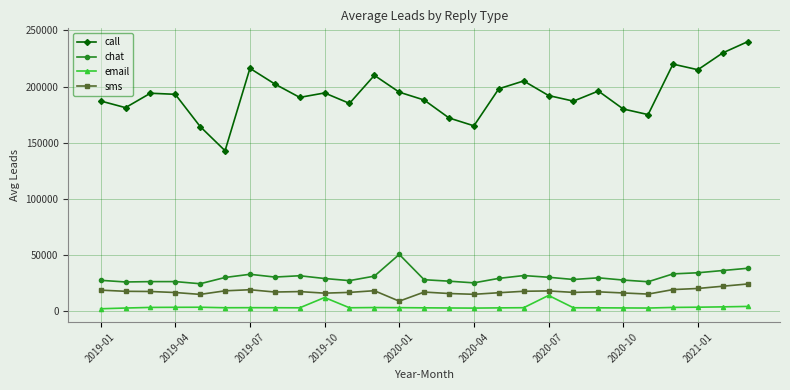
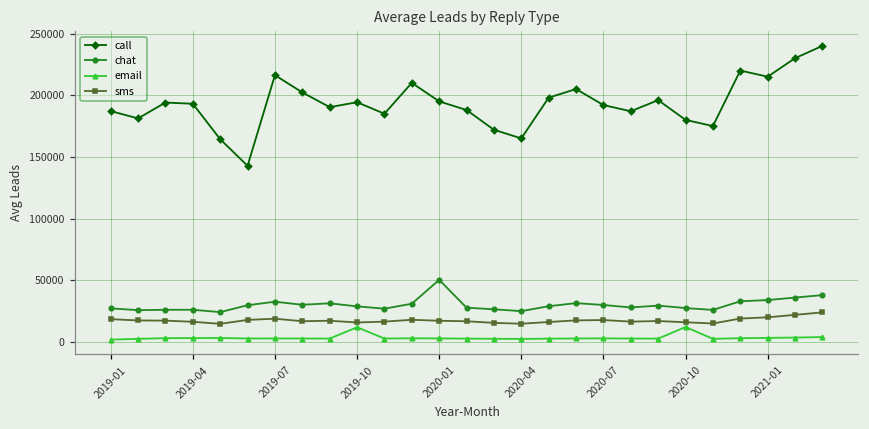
  {
    "call": {
      "2019-01": 187000,
      "2019-04": 193000,
      "2019-07": 216000,
      "2019-10": 194000,
      "2020-01": 195000,
      "2020-04": 165000,
      "2020-07": 192000,
      "2020-10": 180000,
      "2021-01": 215000
    },
    "chat": {
      "2019-01": 27000,
      "2019-04": 26000,
      "2019-07": 33000,
      "2019-10": 29000,
      "2020-01": 50000,
      "2020-04": 25000,
      "2020-07": 30000,
      "2020-10": 28000,
      "2021-01": 34000
    },
    "email": {
      "2019-01": 2000,
      "2019-04": 3000,
      "2019-07": 3000,
      "2019-10": 12000,
      "2020-01": 3000,
      "2020-04": 3000,
-     "2020-07": 14000,
-     "2020-10": 3000,
+     "2020-07": 3000,
+     "2020-10": 12000,
      "2021-01": 3000
    },
    "sms": {
      "2019-01": 19000,
      "2019-04": 16000,
      "2019-07": 19000,
      "2019-10": 16000,
-     "2020-01": 9000,
+     "2020-01": 17000,
      "2020-04": 15000,
      "2020-07": 18000,
      "2020-10": 16000,
      "2021-01": 20000
    }
  }
